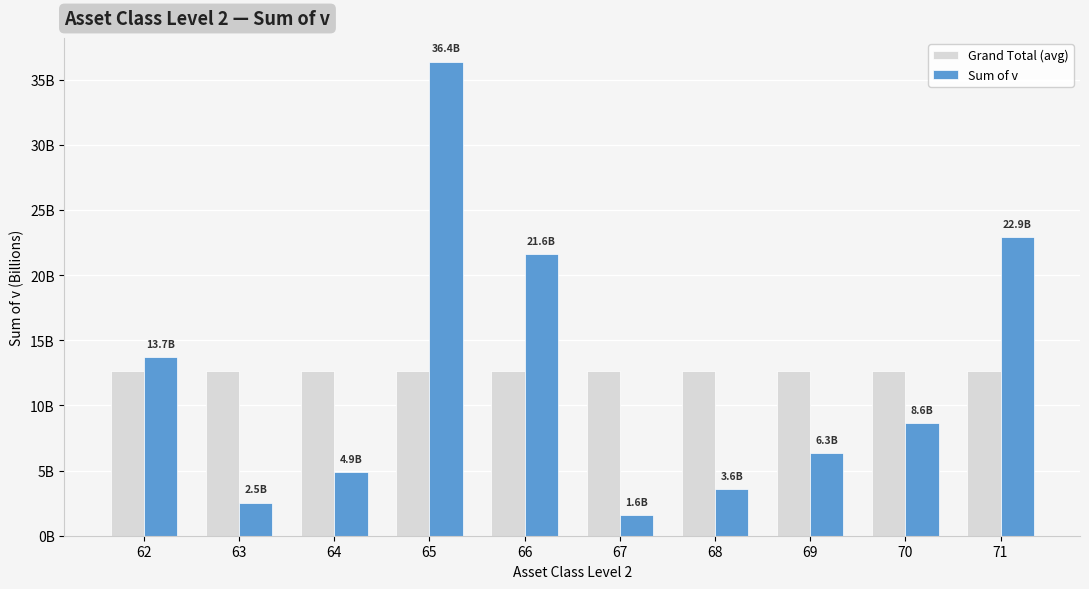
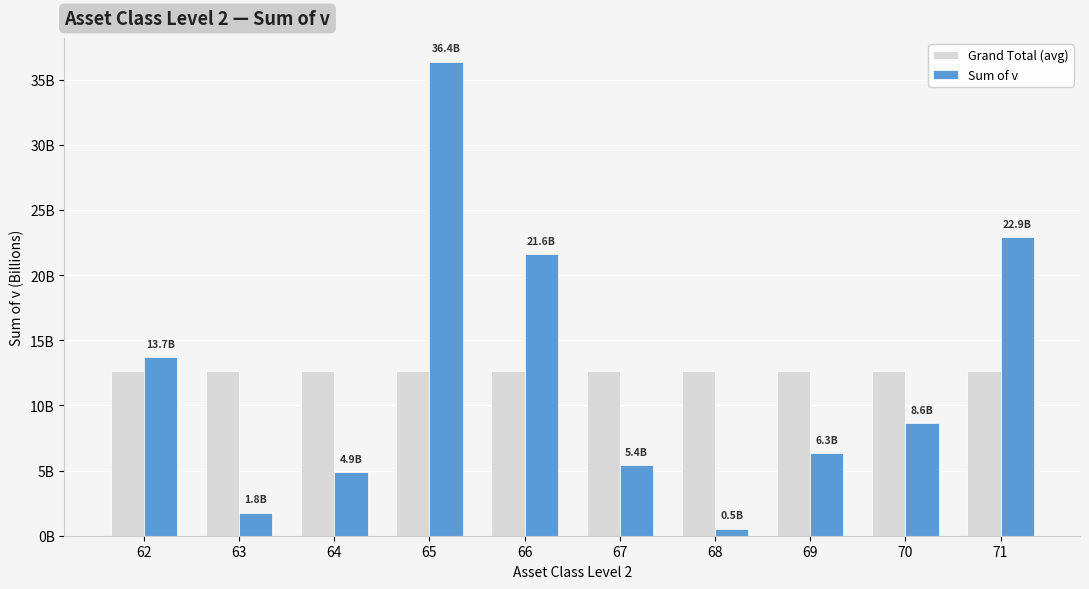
  {
    "Grand Total (avg)": {
      "62": "12600000000",
      "63": "12600000000",
      "64": "12600000000",
      "65": "12600000000",
      "66": "12600000000",
      "67": "12600000000",
      "68": "12600000000",
      "69": "12600000000",
      "70": "12600000000",
      "71": "12600000000"
    },
    "Sum of v": {
      "62": "13.7B",
-     "63": "2.5B",
+     "63": "1.8B",
      "64": "4.9B",
      "65": "36.4B",
      "66": "21.6B",
-     "67": "1.6B",
-     "68": "3.6B",
+     "67": "5.4B",
+     "68": "0.5B",
      "69": "6.3B",
      "70": "8.6B",
      "71": "22.9B"
    }
  }
